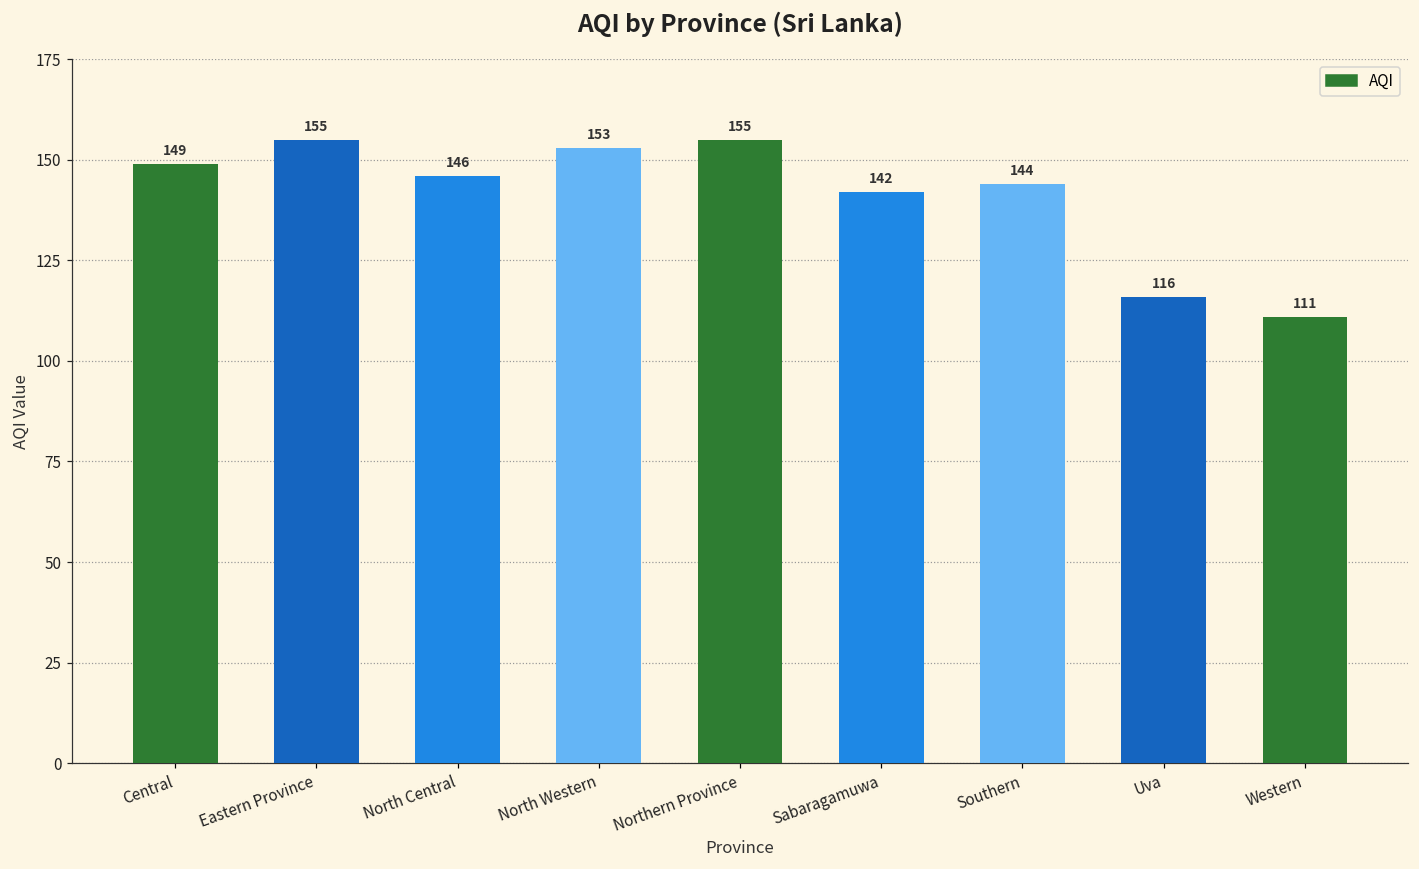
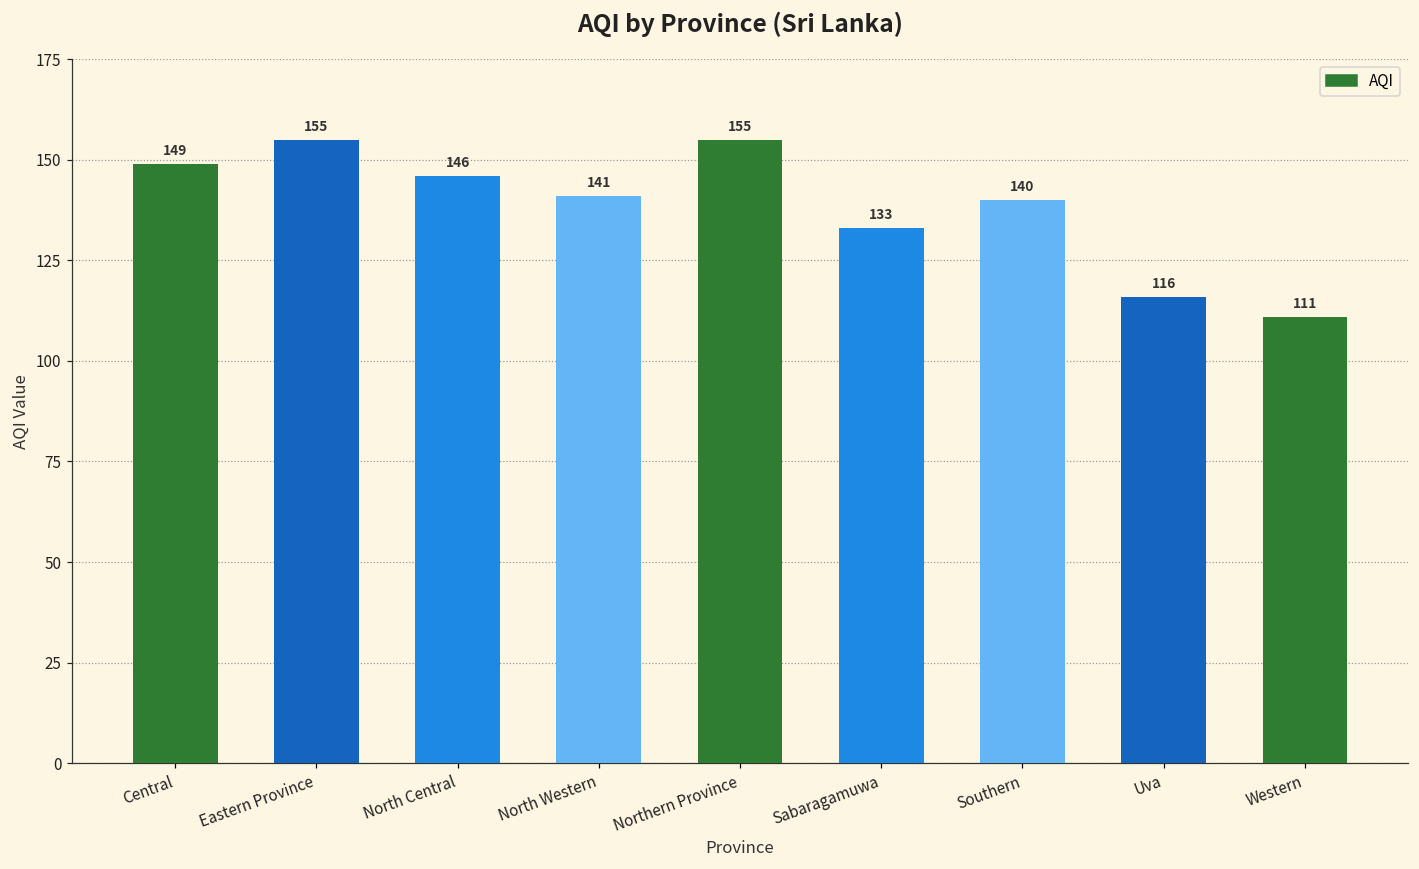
  {
    "Central": 149,
    "Eastern Province": 155,
    "North Central": 146,
-   "North Western": 153,
+   "North Western": 141,
    "Northern Province": 155,
-   "Sabaragamuwa": 142,
-   "Southern": 144,
+   "Sabaragamuwa": 133,
+   "Southern": 140,
    "Uva": 116,
    "Western": 111
  }
